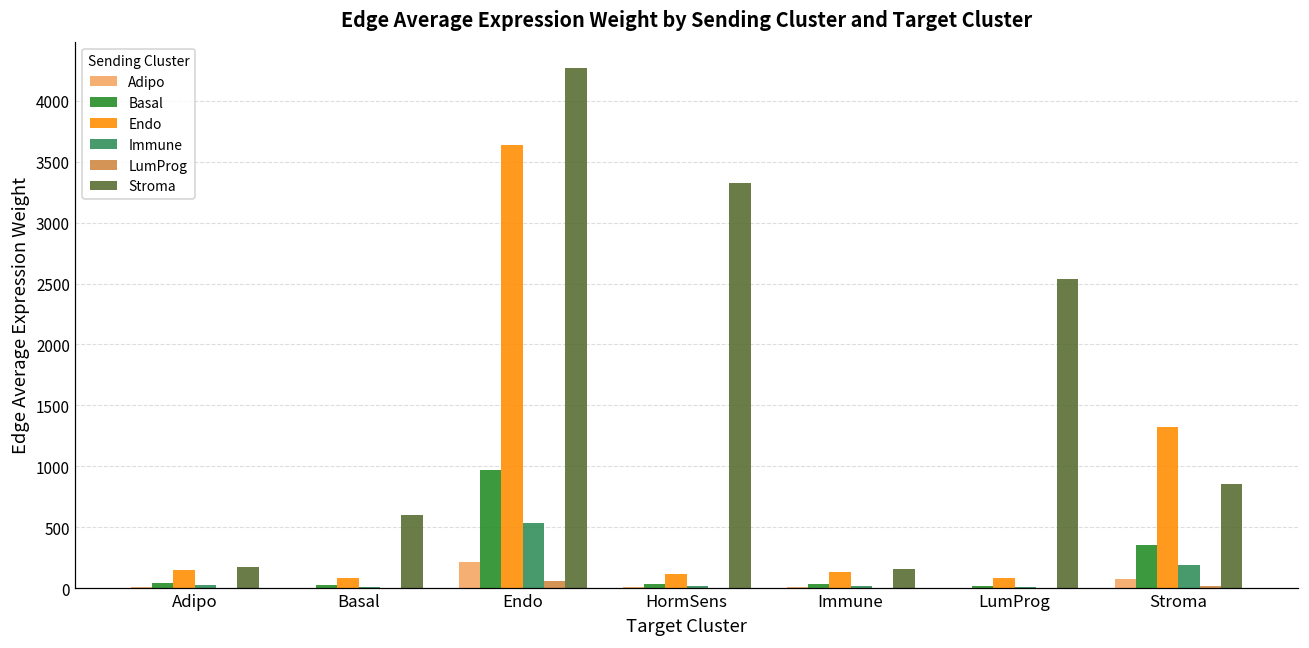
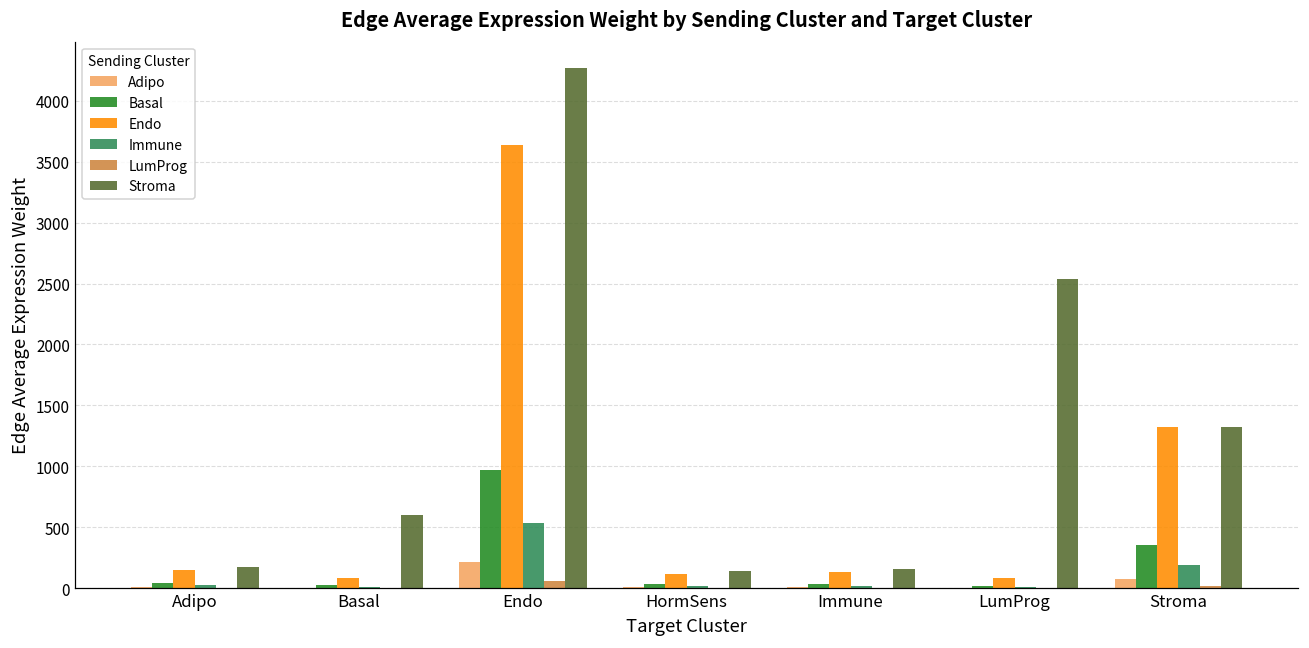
  {
    "Endo": {
      "Adipo": 150,
      "Basal": 80,
      "Endo": 3630,
      "HormSens": 120,
      "Immune": 130,
      "LumProg": 80,
      "Stroma": 1330
    },
    "Stroma": {
      "Adipo": 180,
      "Basal": 600,
      "Endo": 4270,
-     "HormSens": 3330,
+     "HormSens": 140,
      "Immune": 150,
      "LumProg": 2530,
-     "Stroma": 850
+     "Stroma": 1330
    }
  }
